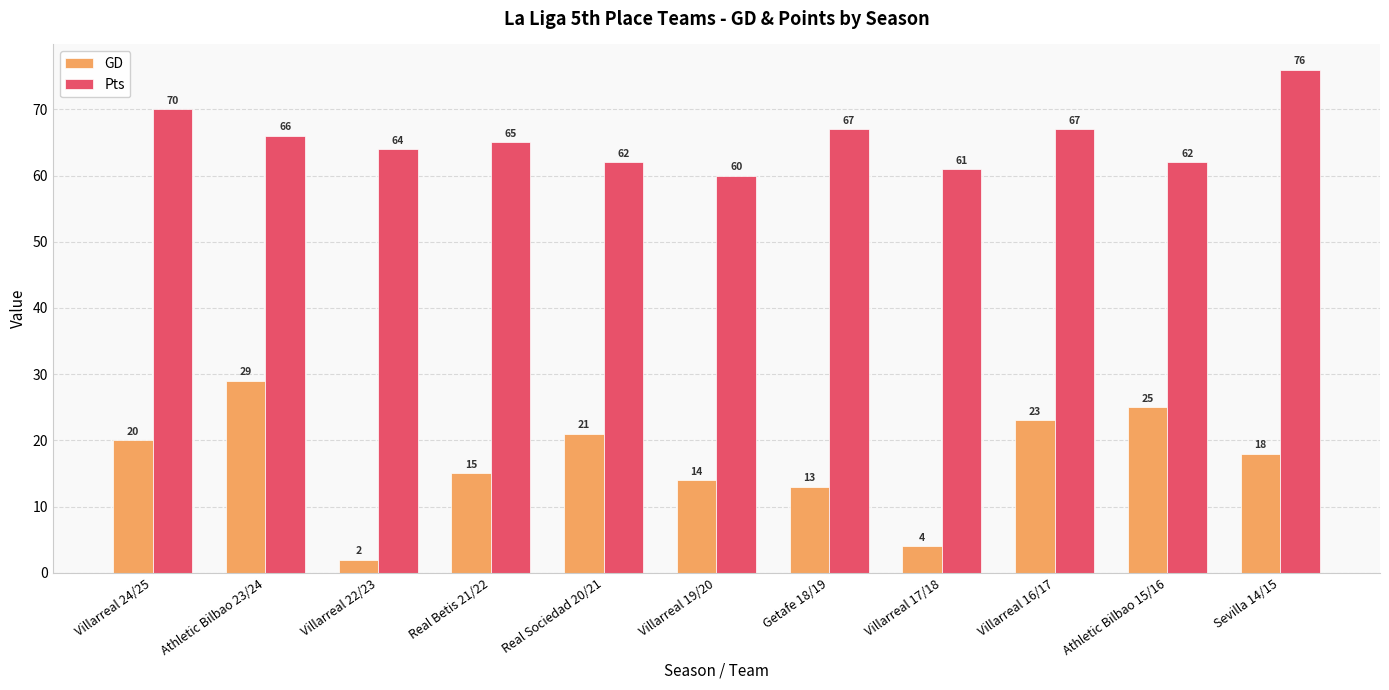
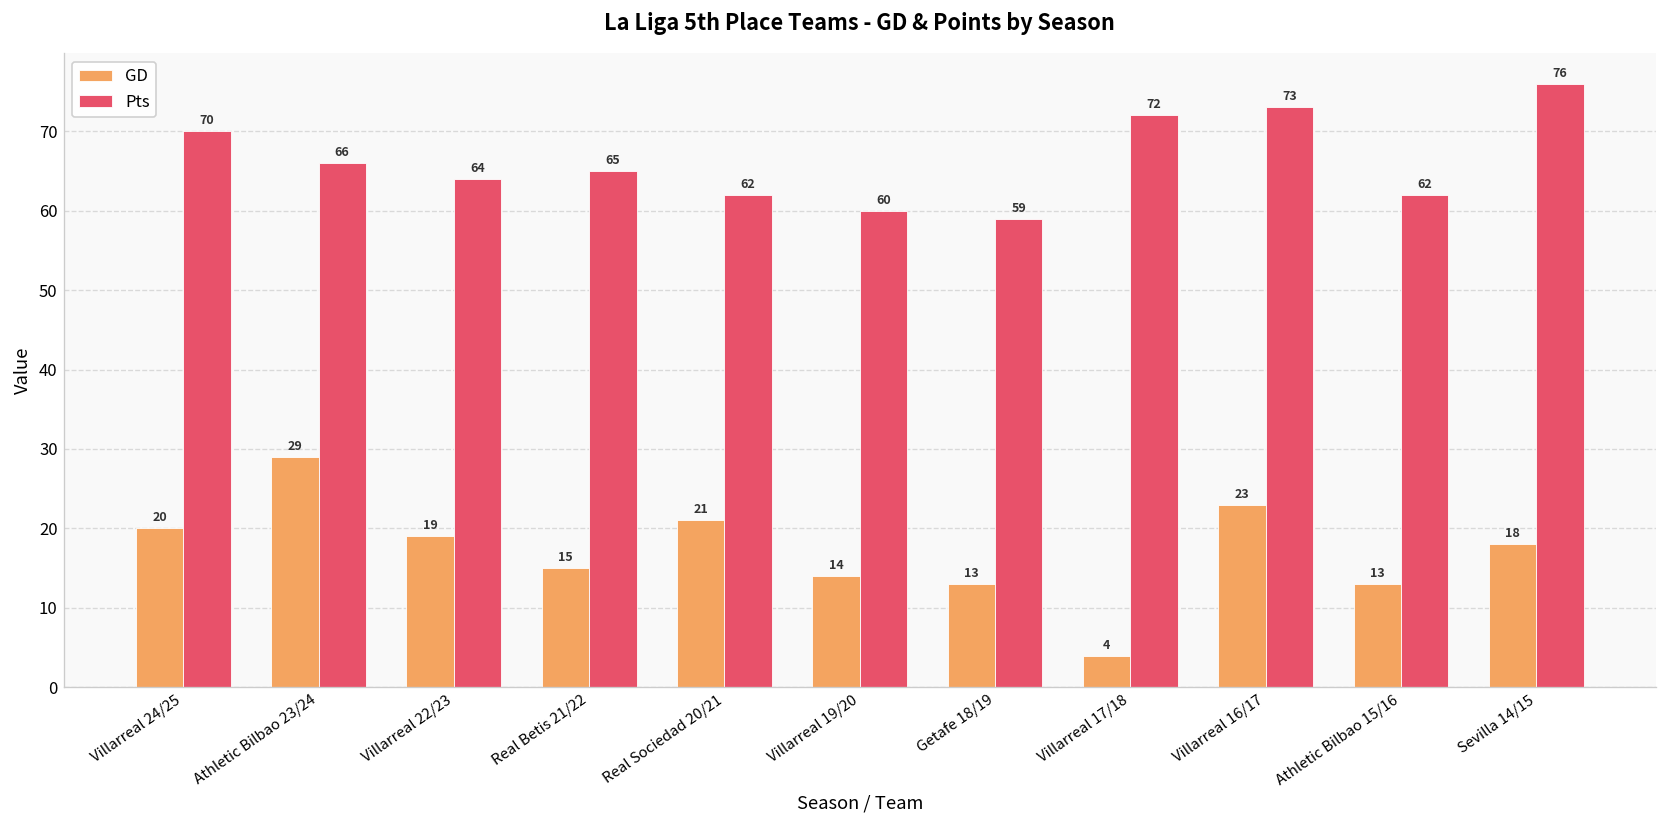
  {
    "GD": {
      "Villarreal 24/25": 20,
      "Athletic Bilbao 23/24": 29,
-     "Villarreal 22/23": 2,
+     "Villarreal 22/23": 19,
      "Real Betis 21/22": 15,
      "Real Sociedad 20/21": 21,
      "Villarreal 19/20": 14,
      "Getafe 18/19": 13,
      "Villarreal 17/18": 4,
      "Villarreal 16/17": 23,
-     "Athletic Bilbao 15/16": 25,
+     "Athletic Bilbao 15/16": 13,
      "Sevilla 14/15": 18
    },
    "Pts": {
      "Villarreal 24/25": 70,
      "Athletic Bilbao 23/24": 66,
      "Villarreal 22/23": 64,
      "Real Betis 21/22": 65,
      "Real Sociedad 20/21": 62,
      "Villarreal 19/20": 60,
-     "Getafe 18/19": 67,
-     "Villarreal 17/18": 61,
-     "Villarreal 16/17": 67,
+     "Getafe 18/19": 59,
+     "Villarreal 17/18": 72,
+     "Villarreal 16/17": 73,
      "Athletic Bilbao 15/16": 62,
      "Sevilla 14/15": 76
    }
  }
